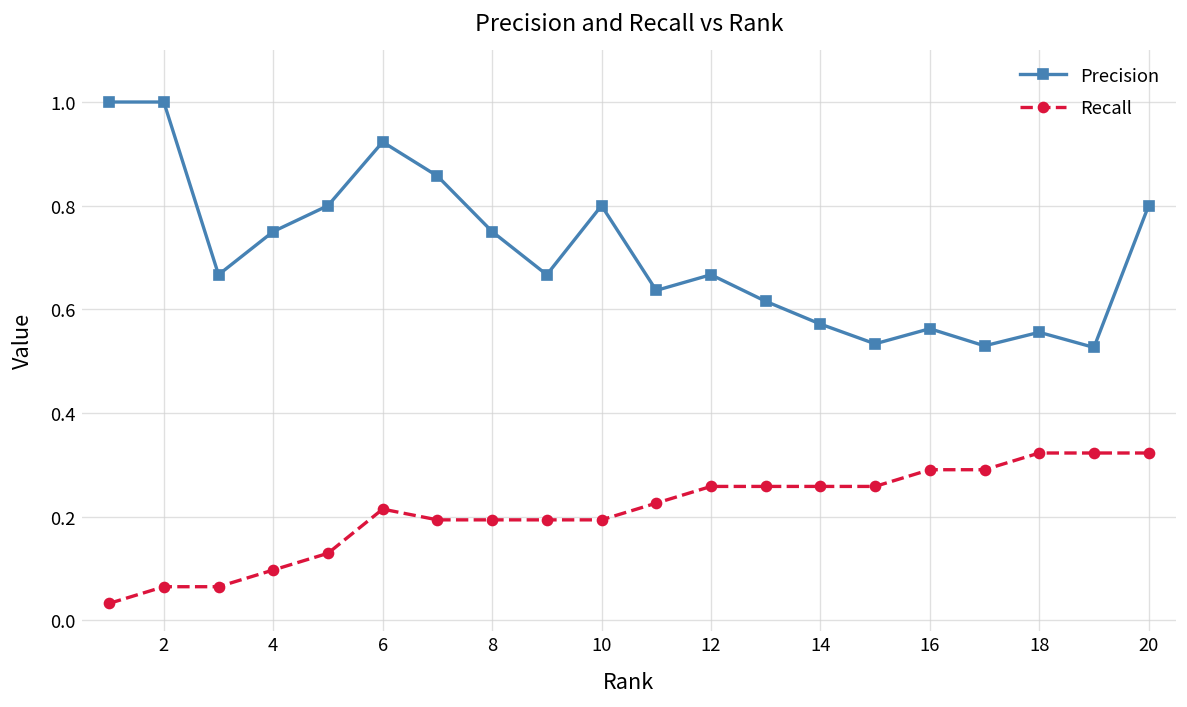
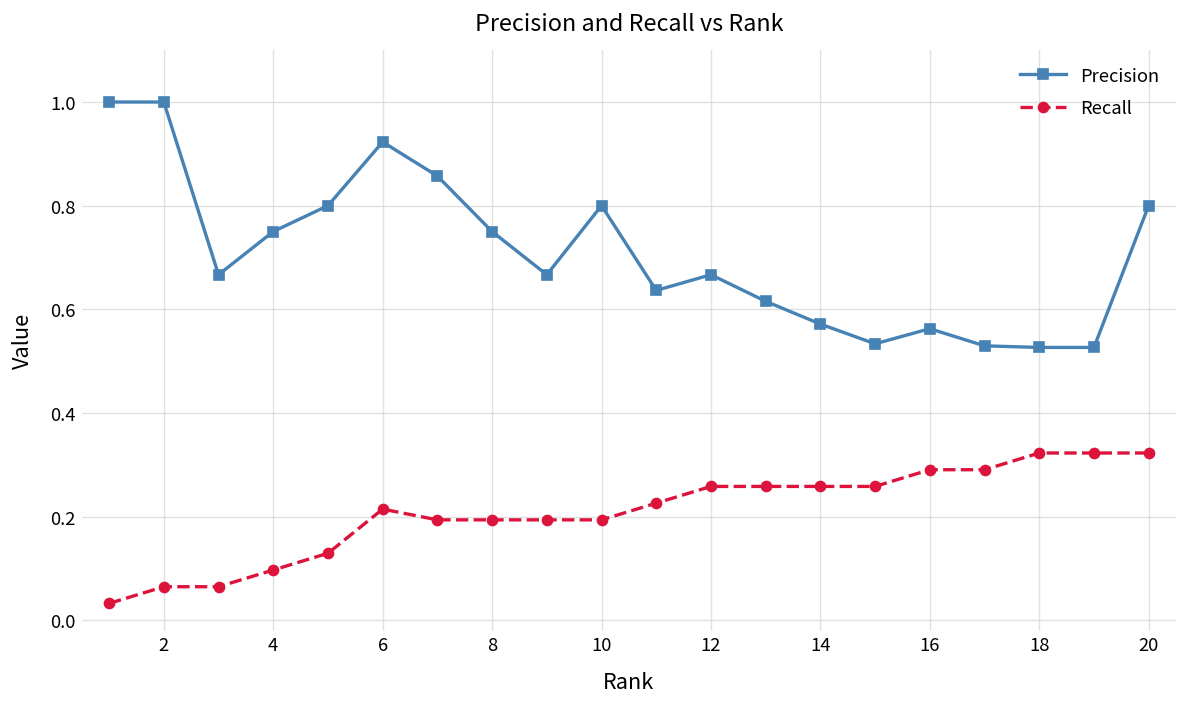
  {
    "Precision": {
      "2": 1.00,
      "4": 0.75,
      "6": 0.92,
      "8": 0.75,
      "10": 0.80,
      "12": 0.67,
      "14": 0.57,
      "16": 0.56,
-     "18": 0.56,
+     "18": 0.53,
      "20": 0.80
    },
    "Recall": {
      "2": 0.06,
      "4": 0.10,
      "6": 0.21,
      "8": 0.19,
      "10": 0.19,
      "12": 0.26,
      "14": 0.26,
      "16": 0.29,
      "18": 0.32,
      "20": 0.32
    }
  }
